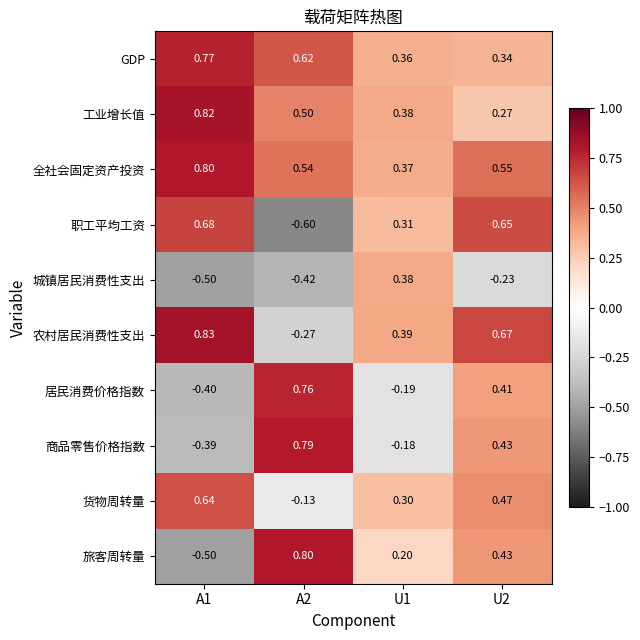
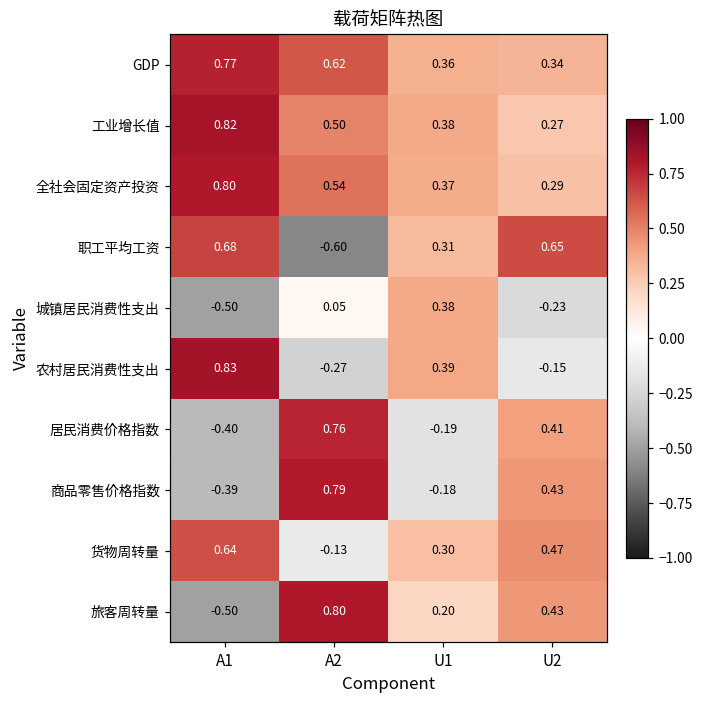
  {
    "GDP": {
      "A1": 0.77,
      "A2": 0.62,
      "U1": 0.36,
      "U2": 0.34
    },
    "工业增长值": {
      "A1": 0.82,
      "A2": 0.50,
      "U1": 0.38,
      "U2": 0.27
    },
    "全社会固定资产投资": {
      "A1": 0.80,
      "A2": 0.54,
      "U1": 0.37,
-     "U2": 0.55
+     "U2": 0.29
    },
    "职工平均工资": {
      "A1": 0.68,
      "A2": -0.60,
      "U1": 0.31,
      "U2": 0.65
    },
    "城镇居民消费性支出": {
      "A1": -0.50,
-     "A2": -0.42,
+     "A2": 0.05,
      "U1": 0.38,
      "U2": -0.23
    },
    "农村居民消费性支出": {
      "A1": 0.83,
      "A2": -0.27,
      "U1": 0.39,
-     "U2": 0.67
+     "U2": -0.15
    },
    "居民消费价格指数": {
      "A1": -0.40,
      "A2": 0.76,
      "U1": -0.19,
      "U2": 0.41
    },
    "商品零售价格指数": {
      "A1": -0.39,
      "A2": 0.79,
      "U1": -0.18,
      "U2": 0.43
    },
    "货物周转量": {
      "A1": 0.64,
      "A2": -0.13,
      "U1": 0.30,
      "U2": 0.47
    },
    "旅客周转量": {
      "A1": -0.50,
      "A2": 0.80,
      "U1": 0.20,
      "U2": 0.43
    }
  }
